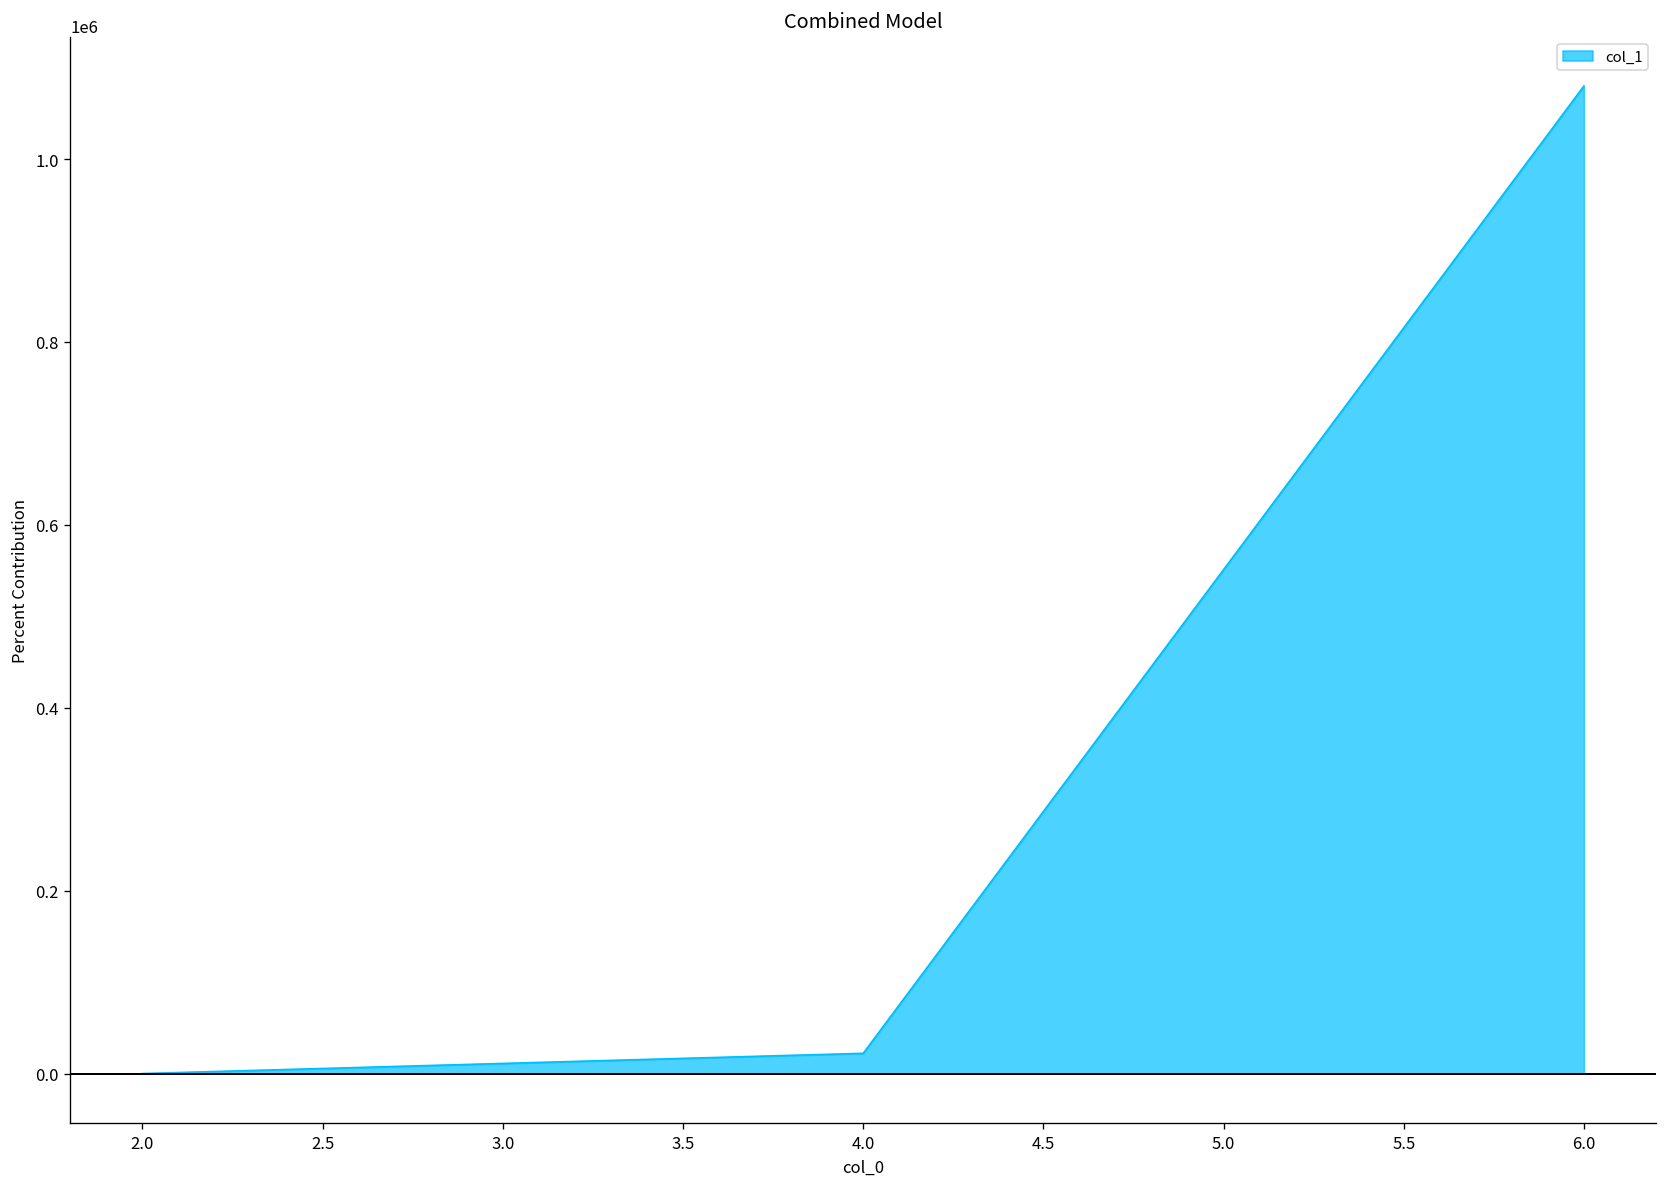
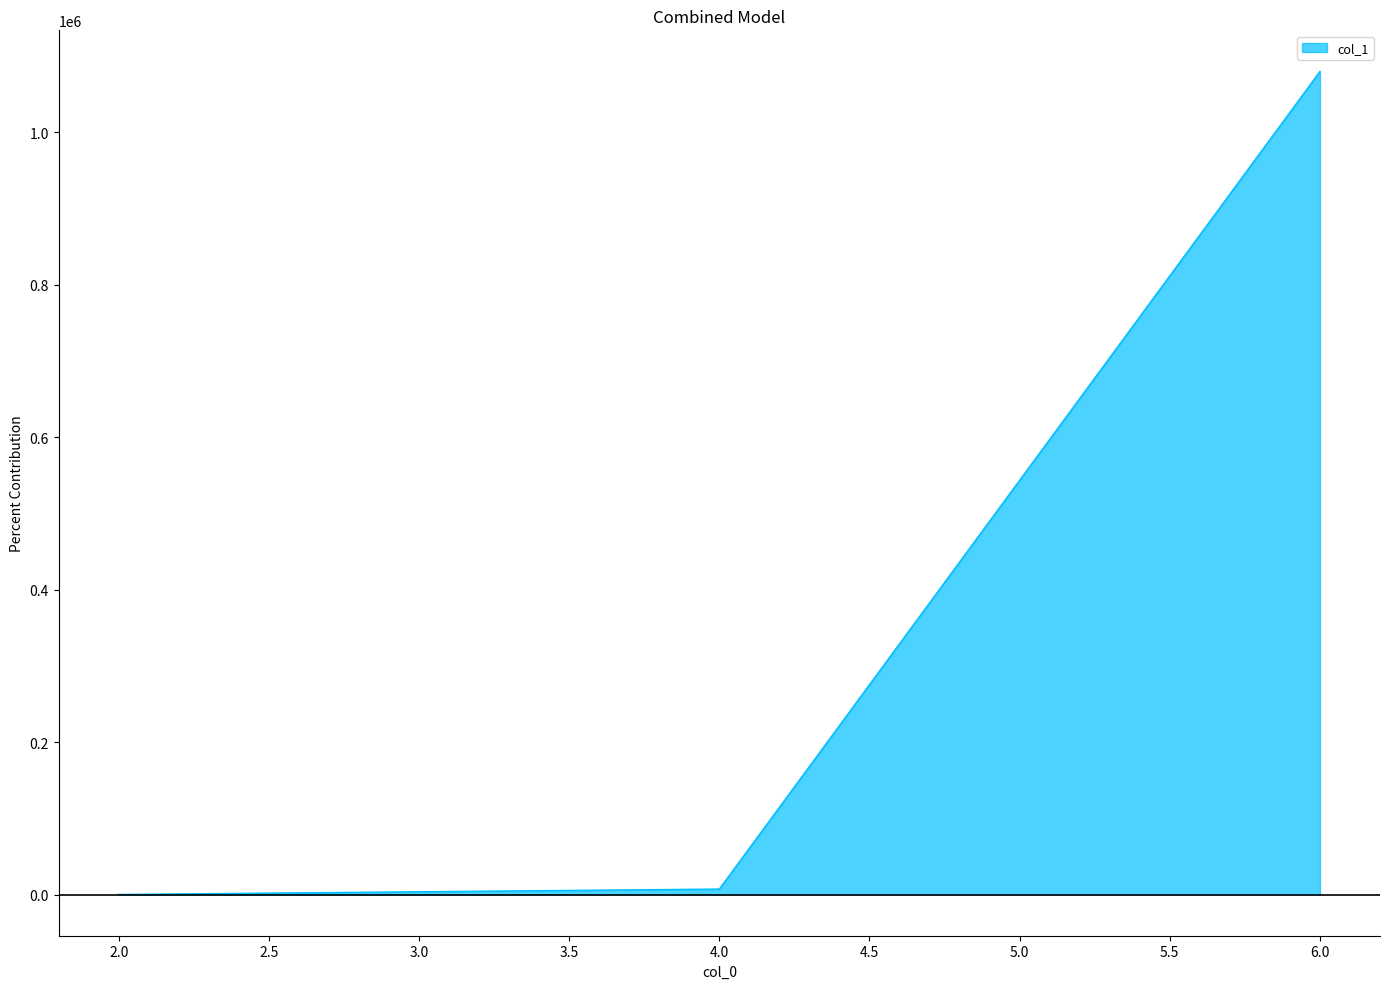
  {
    "2.0": 0,
-   "4.0": 20000,
+   "4.0": 10000,
    "6.0": 1080000
  }
